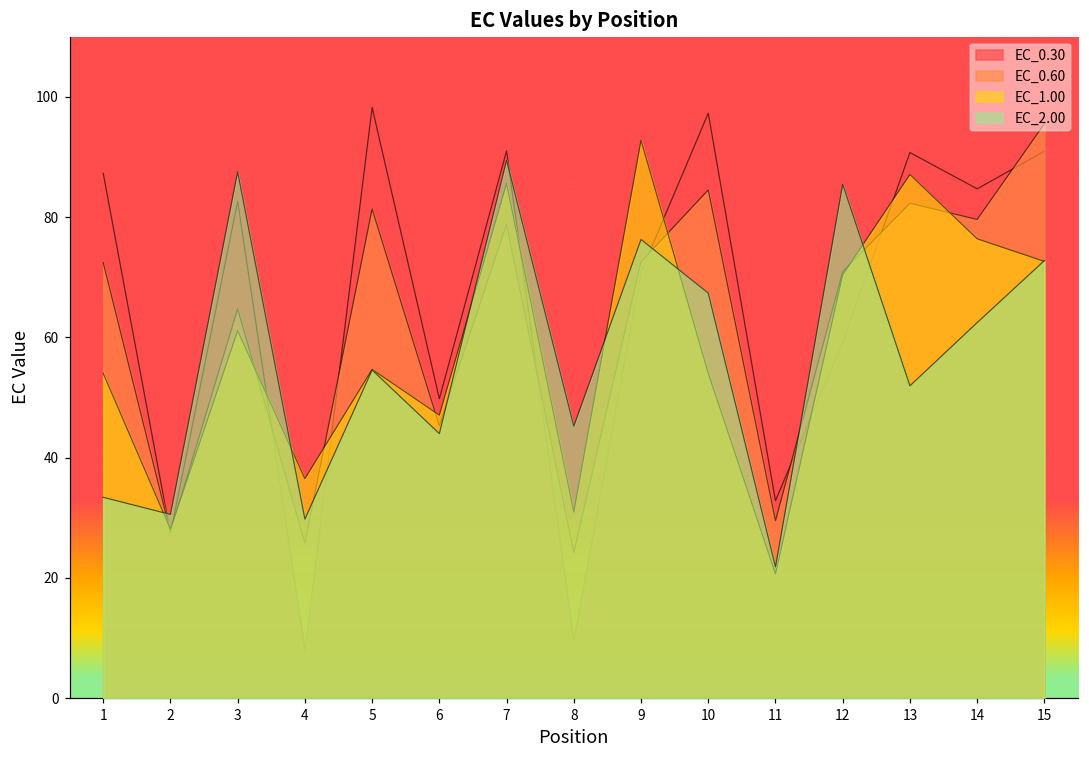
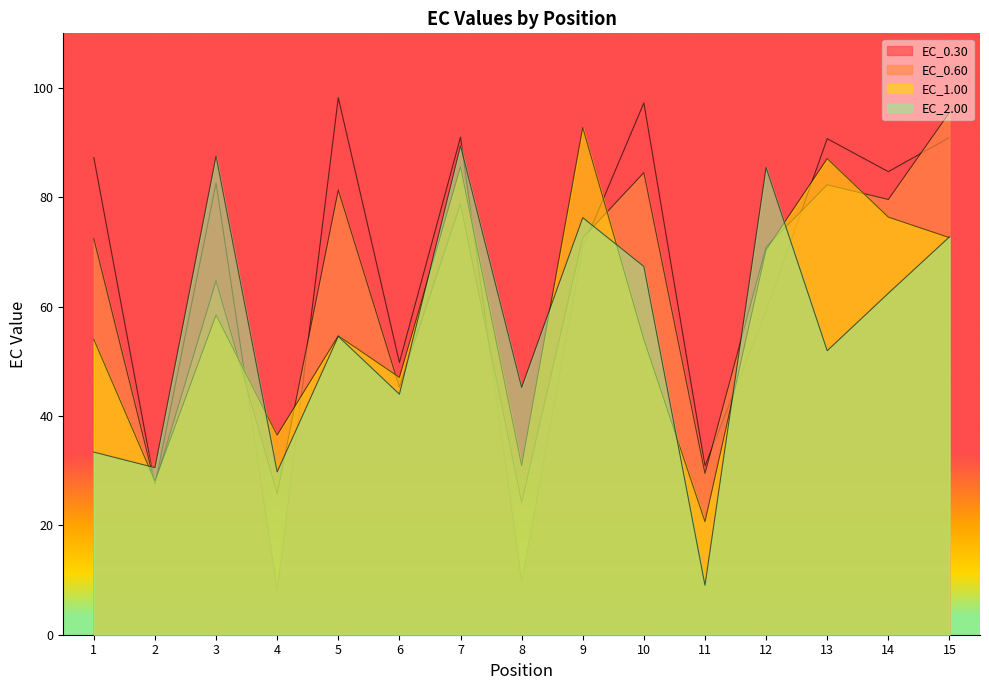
  {
    "EC_0.30": {
      "1": 87,
      "3": 83,
      "4": 8,
      "5": 98,
      "6": 50,
      "7": 91,
      "8": 10,
      "9": 71,
      "10": 97,
-     "11": 33,
+     "11": 31,
      "12": 59,
      "13": 91,
      "14": 85,
      "15": 91
    },
    "EC_0.60": {
      "1": 72,
      "3": 65,
      "4": 26,
      "5": 81,
      "6": 45,
      "7": 79,
      "8": 24,
      "9": 73,
      "10": 85,
      "11": 30,
      "12": 71,
      "13": 82,
      "14": 80
    },
    "EC_1.00": {
      "1": 54,
      "2": 28,
-     "3": 61,
+     "3": 58,
      "4": 37,
      "6": 47,
      "7": 86,
      "8": 31,
      "9": 93,
      "10": 54,
      "11": 21,
      "12": 70,
      "13": 87,
      "14": 76
    },
    "EC_2.00": {
      "1": 33,
      "2": 31,
      "3": 88,
      "4": 30,
      "6": 44,
      "7": 89,
      "8": 45,
      "9": 76,
      "10": 67,
-     "11": 22,
+     "11": 9,
      "12": 85,
      "13": 52,
      "14": 62
    }
  }
